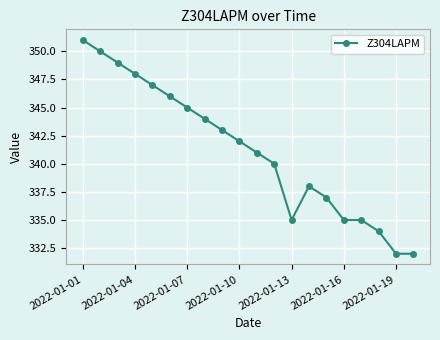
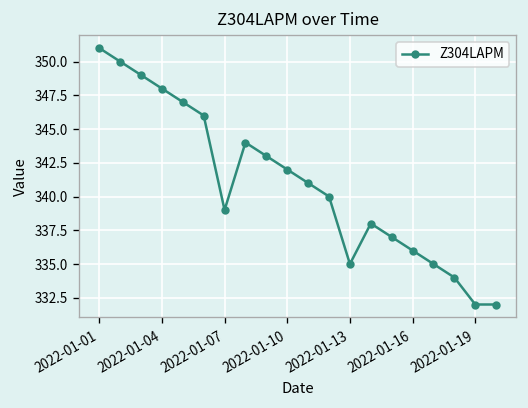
  {
    "2022-01-01": 351,
    "2022-01-04": 348,
-   "2022-01-07": 345,
+   "2022-01-07": 339,
    "2022-01-10": 342,
    "2022-01-13": 335,
-   "2022-01-16": 335,
+   "2022-01-16": 336,
    "2022-01-19": 332
  }
